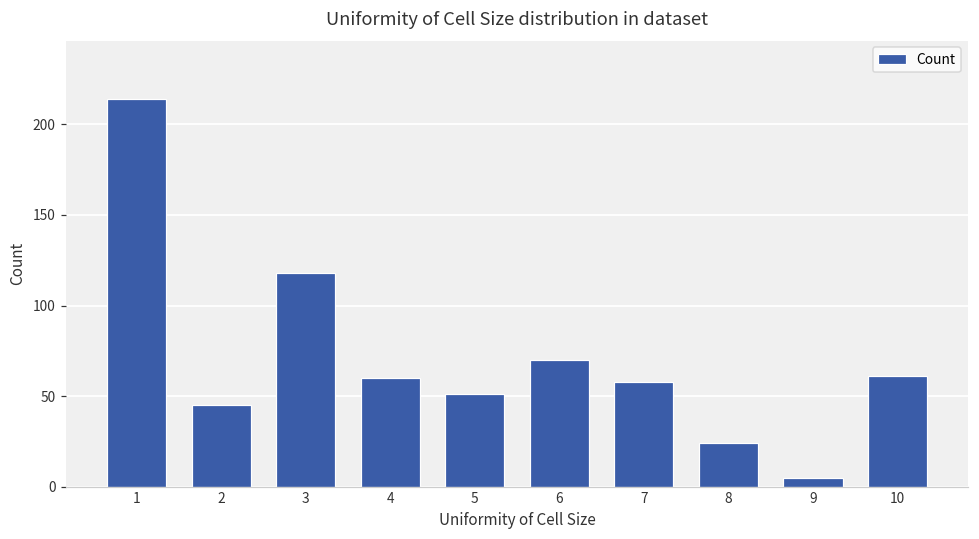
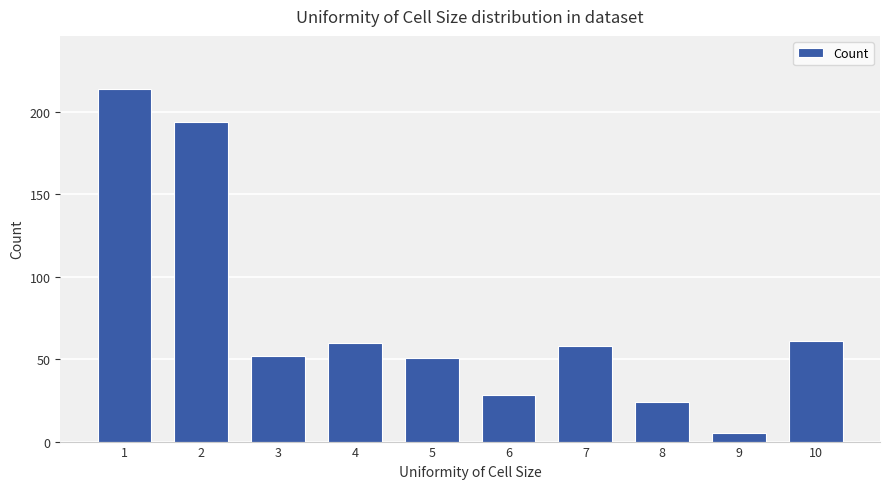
  {
    "1": 214,
-   "2": 45,
-   "3": 118,
+   "2": 194,
+   "3": 52,
    "4": 60,
    "5": 51,
-   "6": 70,
+   "6": 28,
    "7": 58,
    "8": 24,
    "9": 5,
    "10": 61
  }
